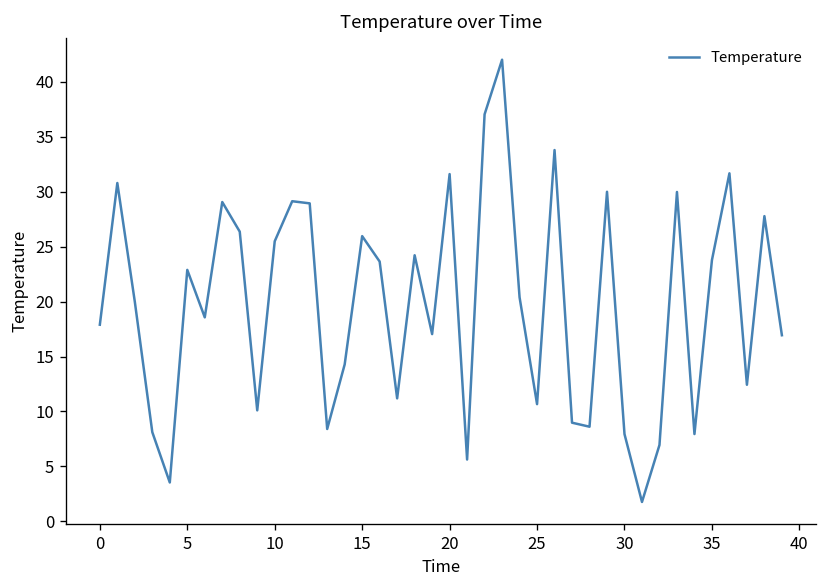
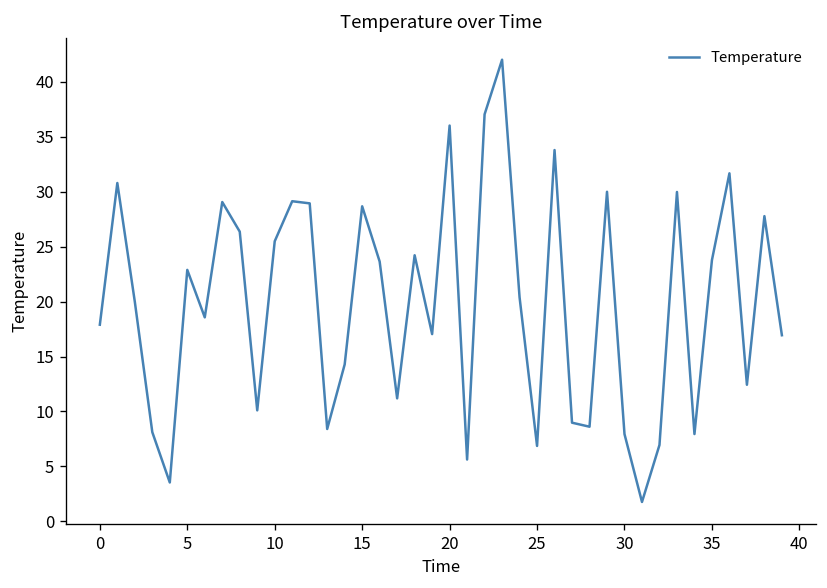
  {
    "0": 18,
    "5": 23,
    "10": 25,
-   "15": 26,
-   "20": 32,
-   "25": 11,
+   "15": 29,
+   "20": 36,
+   "25": 7,
    "30": 8,
    "35": 24
  }
